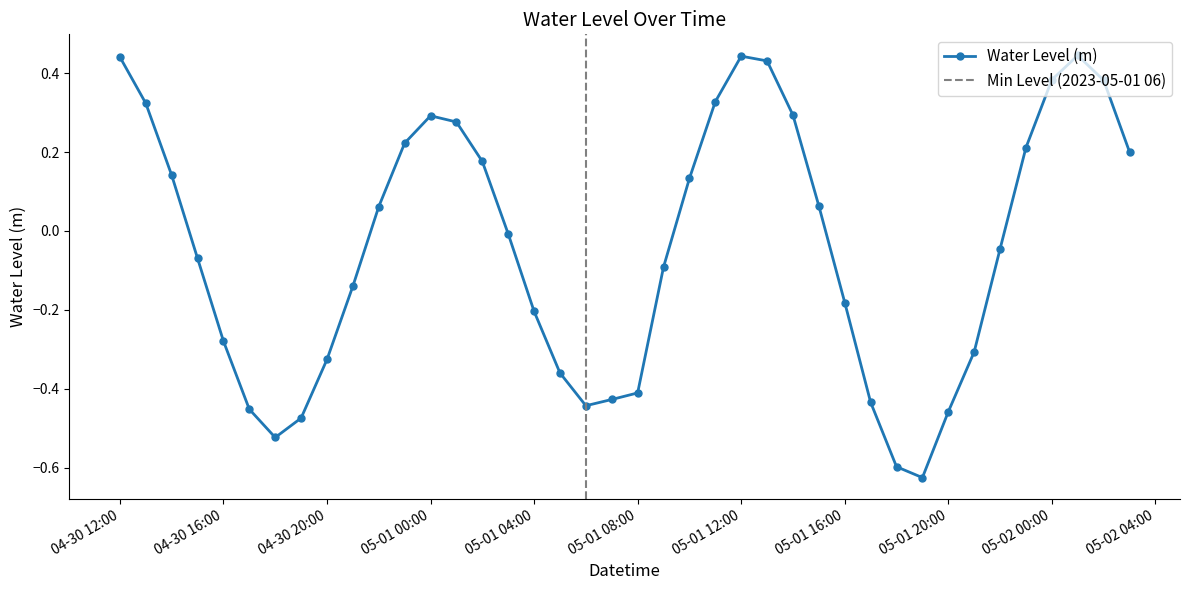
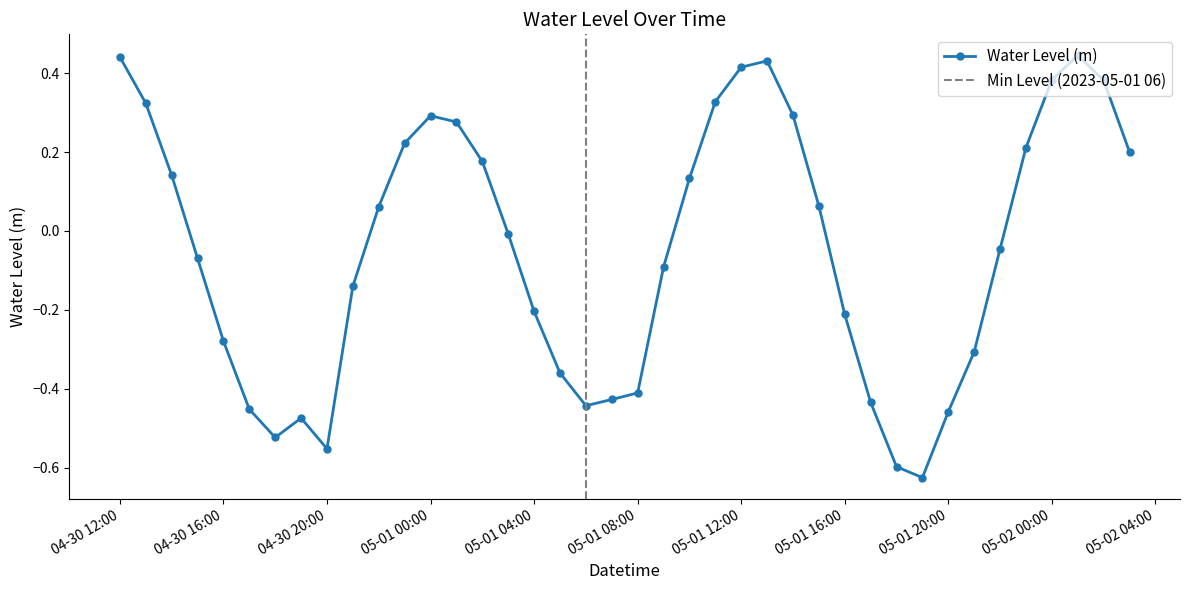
  {
    "04-30 12:00": 0.44,
    "04-30 16:00": -0.28,
-   "04-30 20:00": -0.33,
+   "04-30 20:00": -0.55,
    "05-01 00:00": 0.29,
    "05-01 04:00": -0.20,
    "05-01 08:00": -0.41,
-   "05-01 12:00": 0.44,
-   "05-01 16:00": -0.18,
+   "05-01 12:00": 0.42,
+   "05-01 16:00": -0.21,
    "05-01 20:00": -0.46
  }
